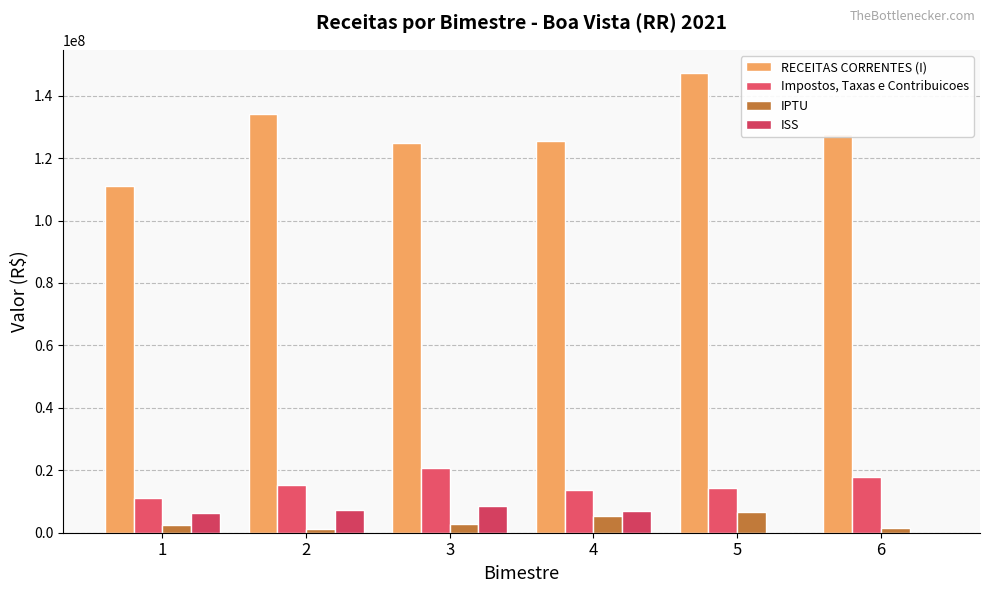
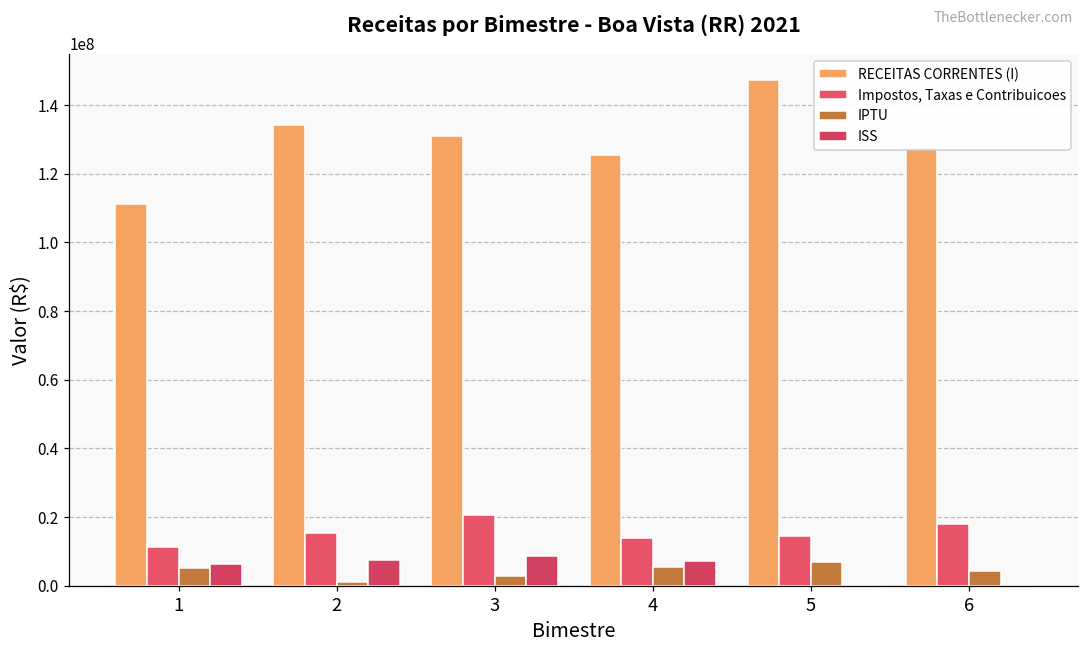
  {
    "RECEITAS CORRENTES (I)": {
      "1": 111000000,
      "2": 134000000,
-     "3": 125000000,
+     "3": 131000000,
      "4": 126000000,
      "5": 147000000
    },
    "IPTU": {
-     "1": 2000000,
+     "1": 5000000,
      "2": 1000000,
      "3": 3000000,
      "4": 5000000,
      "5": 7000000,
-     "6": 1000000
+     "6": 4000000
    }
  }
